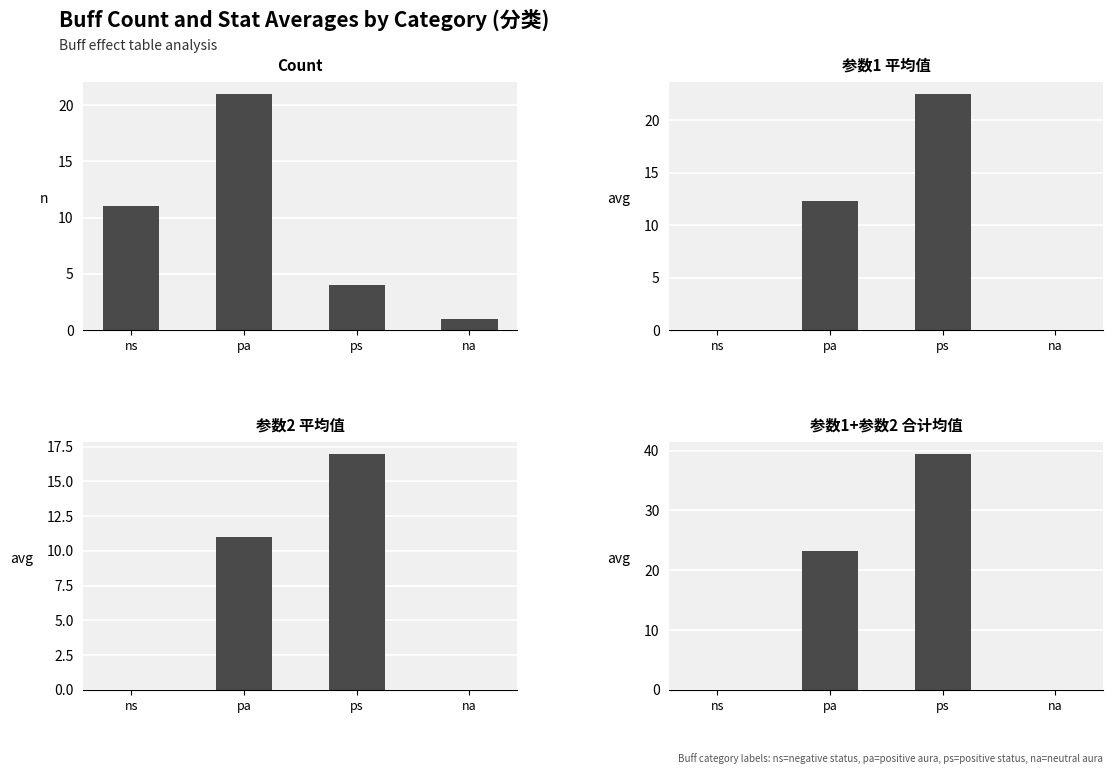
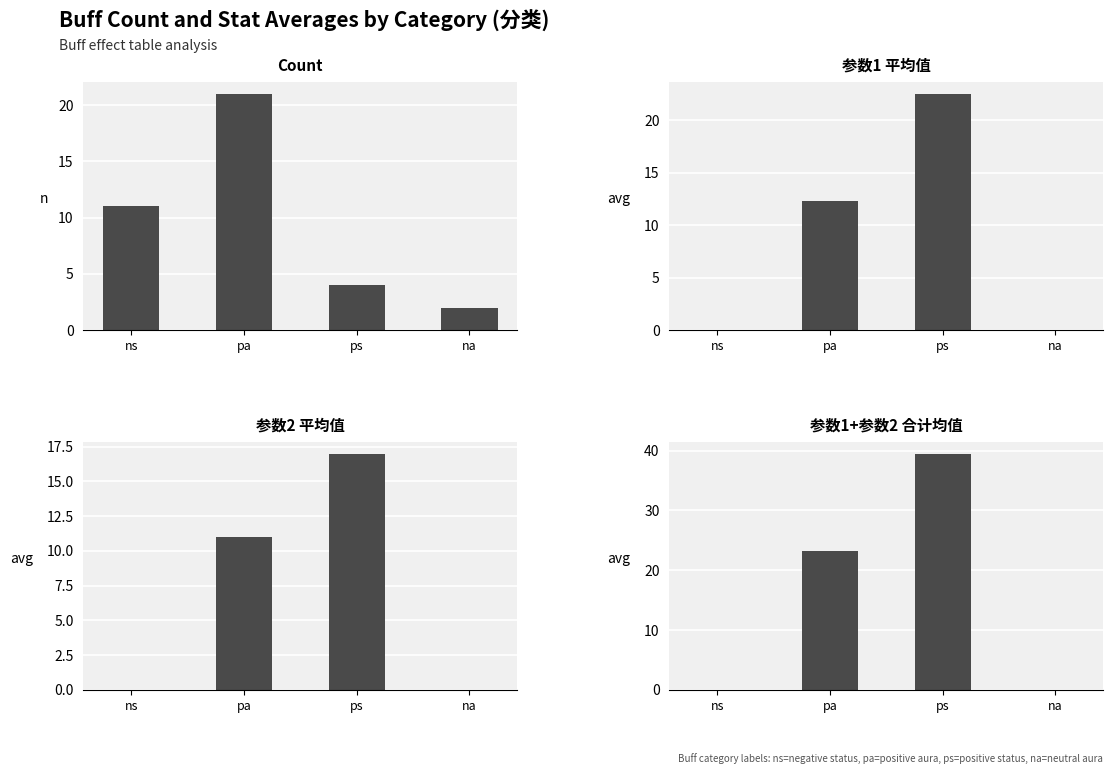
  {
    "Count": {
      "ns": 11,
      "pa": 21,
      "ps": 4,
-     "na": 1
+     "na": 2
    },
    "参数1 平均值": {
      "ns": 0.0,
      "pa": 12.3,
      "ps": 22.5,
      "na": 0.0
    },
    "参数2 平均值": {
      "ns": 0.0,
      "pa": 11.0,
      "ps": 17.0,
      "na": 0.0
    },
    "参数1+参数2 合计均值": {
      "ns": 0,
      "pa": 23,
      "ps": 40,
      "na": 0
    }
  }
